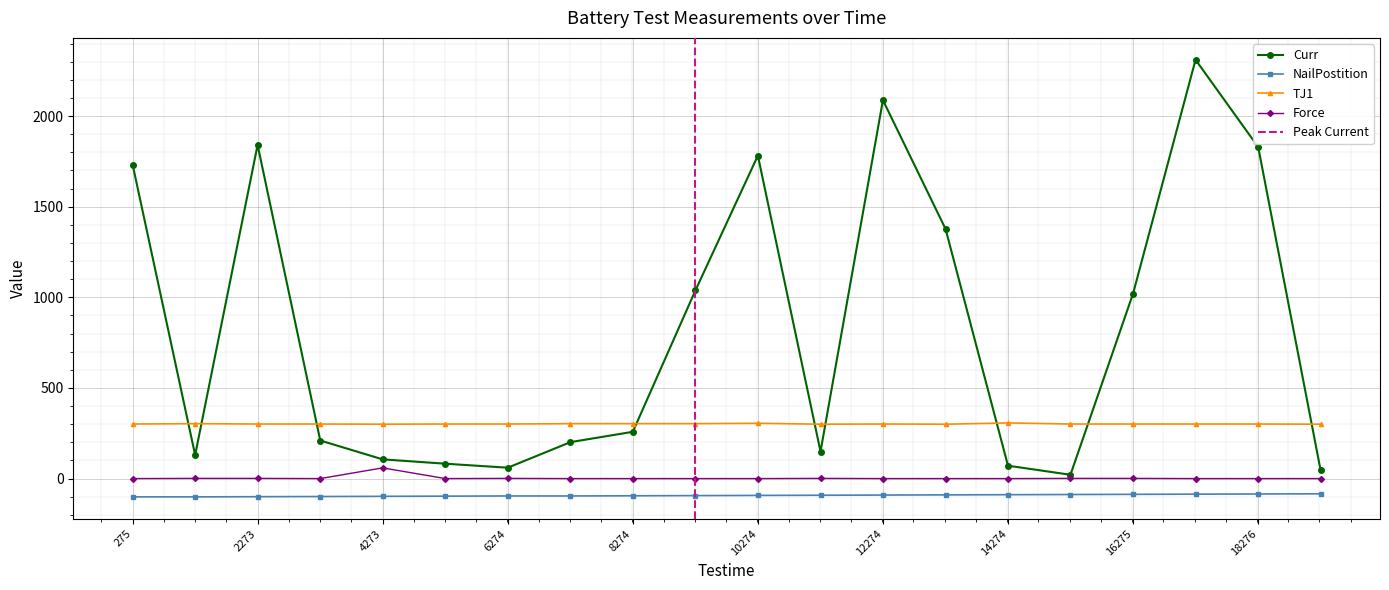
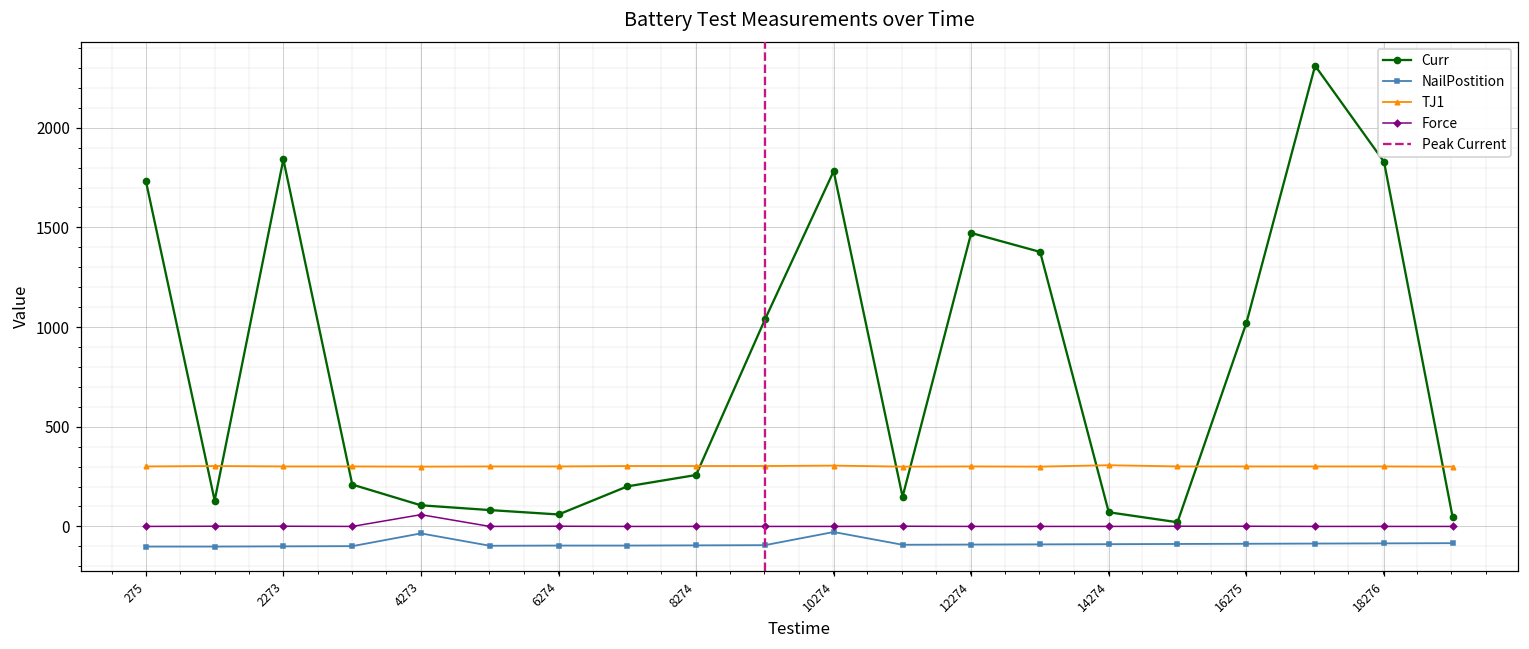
  {
    "Curr": {
      "275": 1730,
      "2273": 1840,
      "4273": 110,
      "6274": 60,
      "8274": 260,
      "10274": 1780,
-     "12274": 2090,
+     "12274": 1470,
      "14274": 70,
      "16275": 1020,
      "18276": 1830
    },
    "NailPostition": {
      "275": -100,
      "2273": -100,
-     "4273": -100,
+     "4273": -40,
      "6274": -100,
      "8274": -100,
-     "10274": -90,
+     "10274": -30,
      "12274": -90,
      "14274": -90,
      "16275": -90,
      "18276": -90
    },
    "TJ1": {
      "275": 300,
      "2273": 300,
      "4273": 300,
      "6274": 300,
      "8274": 300,
      "10274": 310,
      "12274": 300,
      "14274": 310,
      "16275": 300,
      "18276": 300
    },
    "Force": {
      "275": 0,
      "2273": 0,
      "4273": 60,
      "6274": 0,
      "8274": 0,
      "10274": 0,
      "12274": 0,
      "14274": 0,
      "16275": 0,
      "18276": 0
    }
  }
